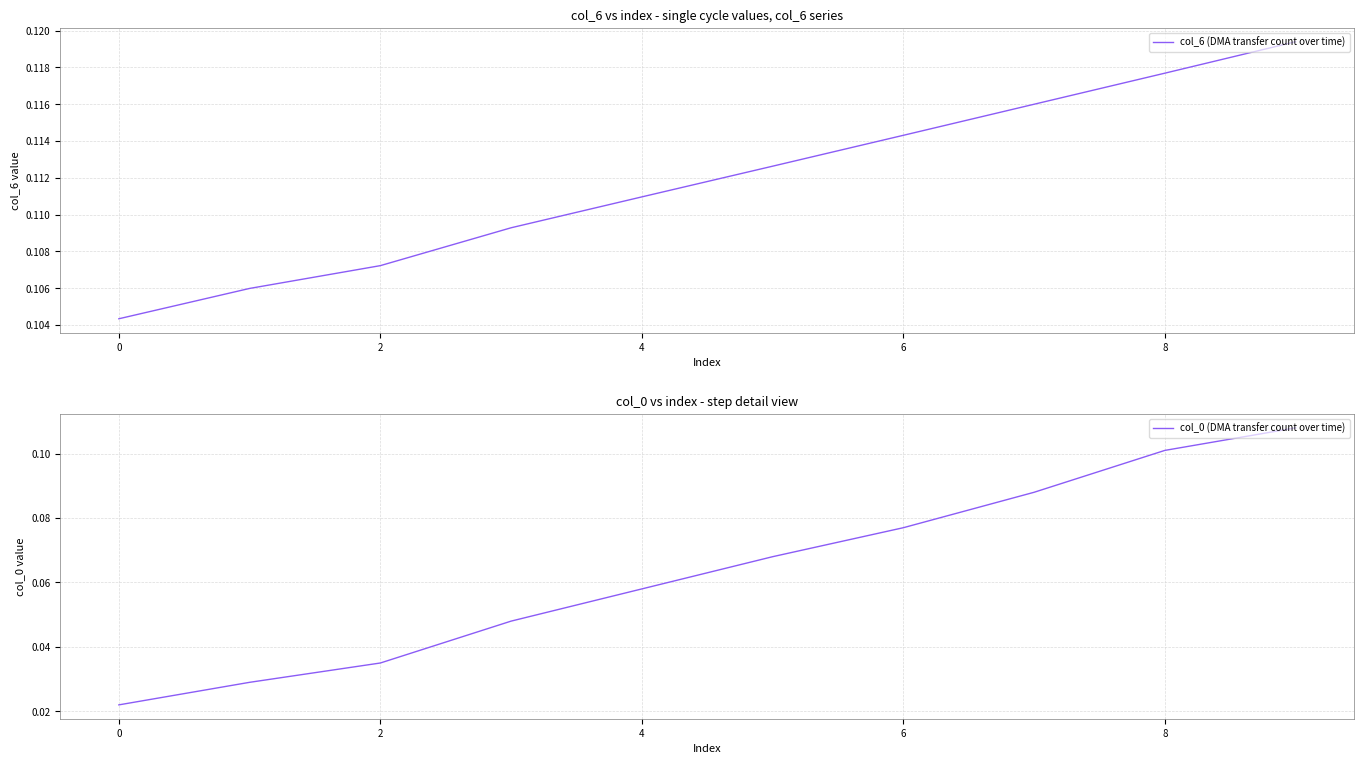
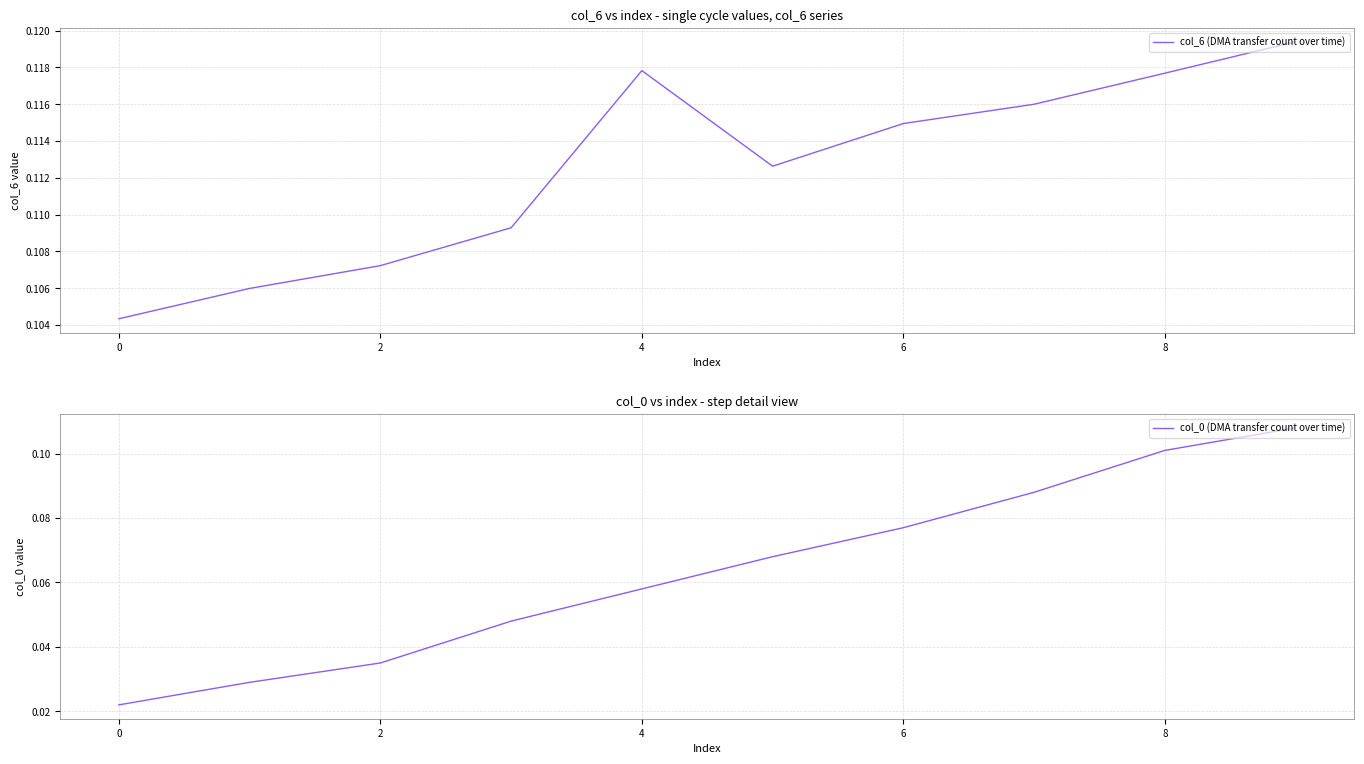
  {
    "col_6 vs index - single cycle values, col_6 series": {
      "0": 0.1043,
      "2": 0.1072,
-     "4": 0.1110,
-     "6": 0.1143,
+     "4": 0.1178,
+     "6": 0.1150,
      "8": 0.1177
    },
    "col_0 vs index - step detail view": {
      "0": 0.022,
      "2": 0.035,
      "4": 0.058,
      "6": 0.077,
      "8": 0.101
    }
  }
